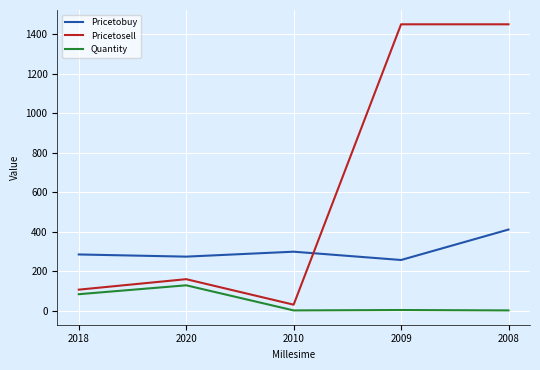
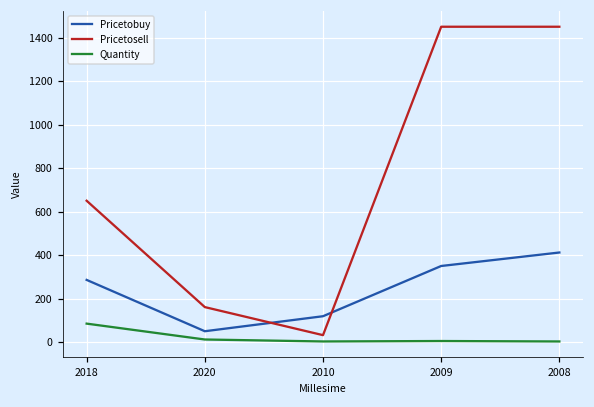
  {
    "Pricetobuy": {
      "2018": 290,
-     "2020": 280,
-     "2010": 300,
-     "2009": 260,
+     "2020": 50,
+     "2010": 120,
+     "2009": 350,
      "2008": 410
    },
    "Pricetosell": {
-     "2018": 110,
+     "2018": 650,
      "2020": 160,
      "2010": 30,
      "2009": 1450,
      "2008": 1450
    },
    "Quantity": {
      "2018": 90,
-     "2020": 130,
+     "2020": 10,
      "2010": 0,
      "2009": 10,
      "2008": 0
    }
  }
